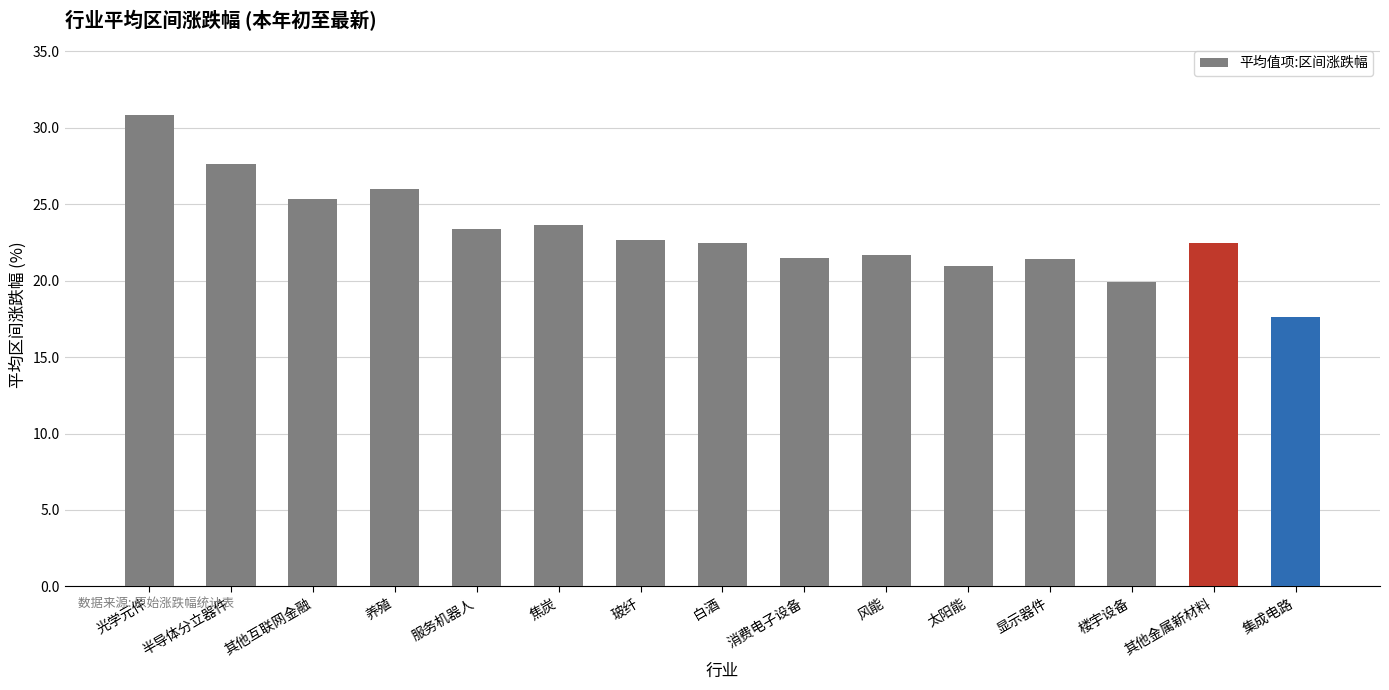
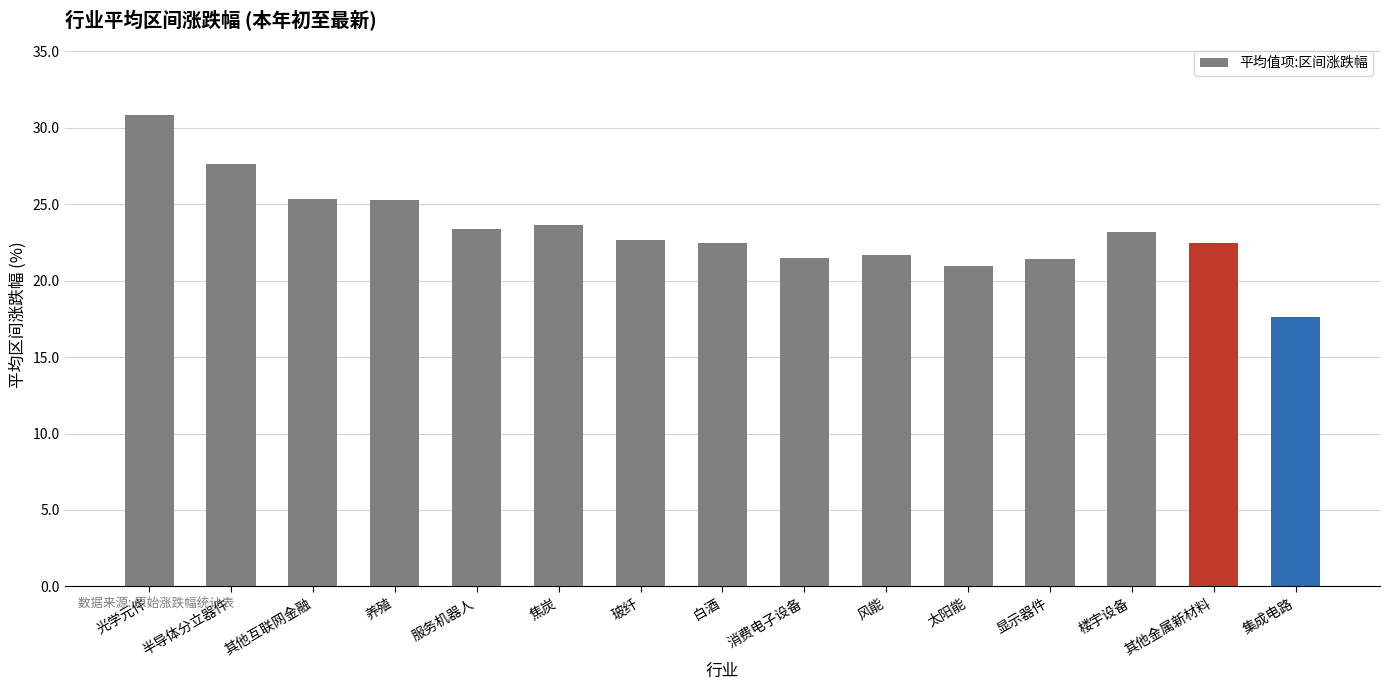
  {
    "光学元件": 30.9,
    "半导体分立器件": 27.6,
    "其他互联网金融": 25.4,
-   "养殖": 26.0,
+   "养殖": 25.3,
    "服务机器人": 23.4,
    "焦炭": 23.6,
    "玻纤": 22.7,
    "白酒": 22.4,
    "消费电子设备": 21.5,
    "风能": 21.7,
    "太阳能": 21.0,
    "显示器件": 21.4,
-   "楼宇设备": 19.9,
+   "楼宇设备": 23.2,
    "其他金属新材料": 22.5,
    "集成电路": 17.6
  }
